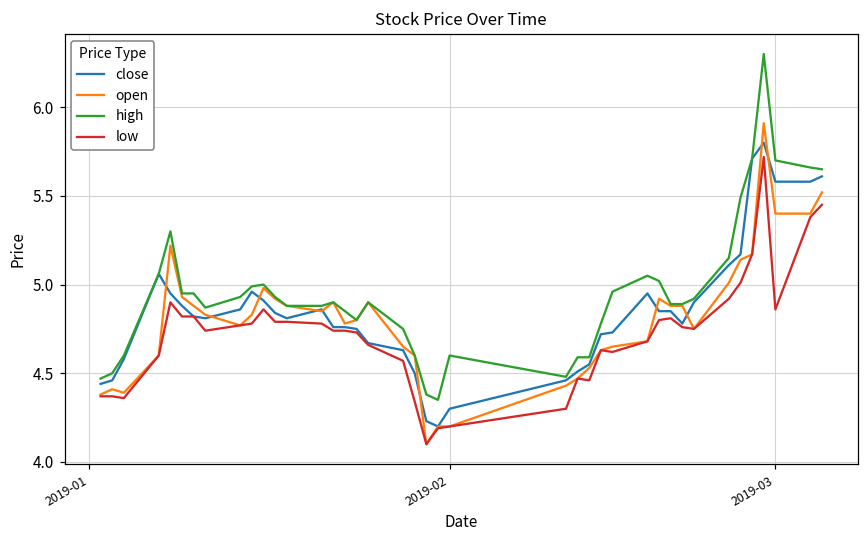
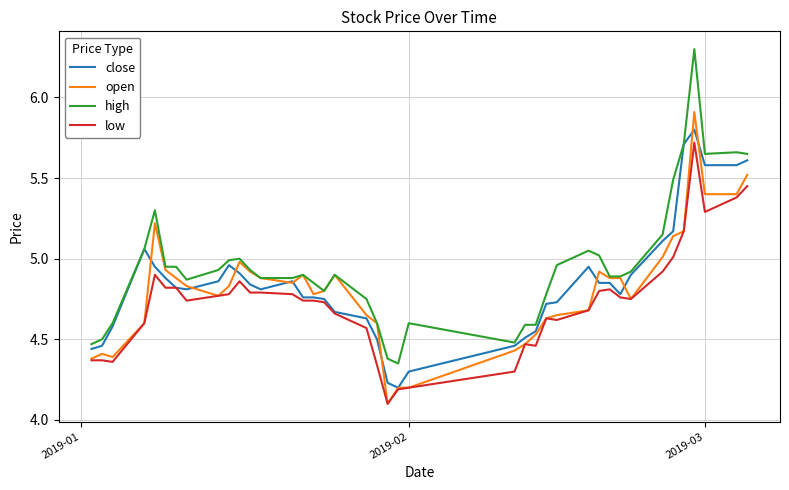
  {
    "close": {
      "2019-02": 4.30,
      "2019-03": 5.58
    },
    "open": {
      "2019-03": 5.40
    },
    "high": {
      "2019-02": 4.60,
-     "2019-03": 5.70
+     "2019-03": 5.65
    },
    "low": {
-     "2019-03": 4.86
+     "2019-03": 5.29
    }
  }
